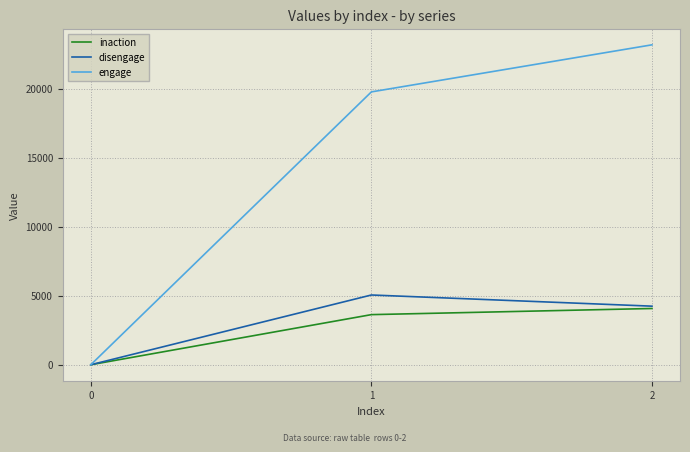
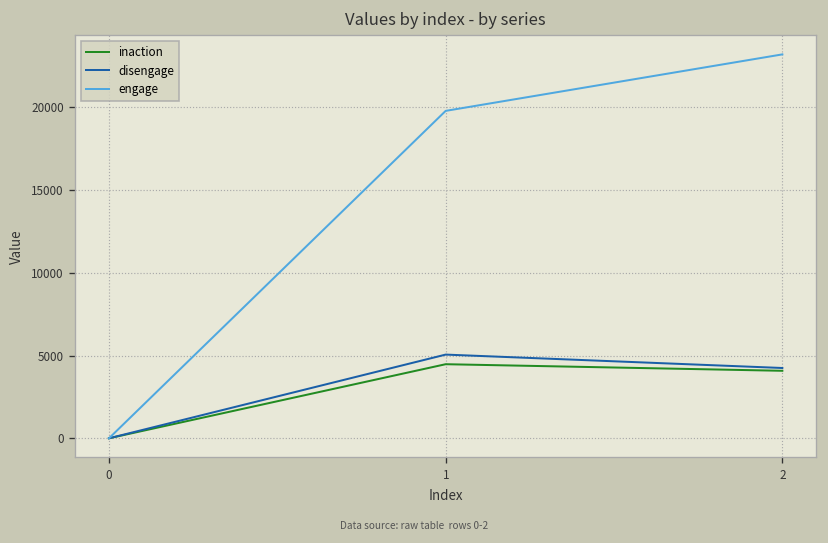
  {
    "inaction": {
-     "1": 3600
+     "1": 4500
    },
    "disengage": {
      "1": 5100
    },
    "engage": {
      "1": 19800,
      "2": 23200
    }
  }
